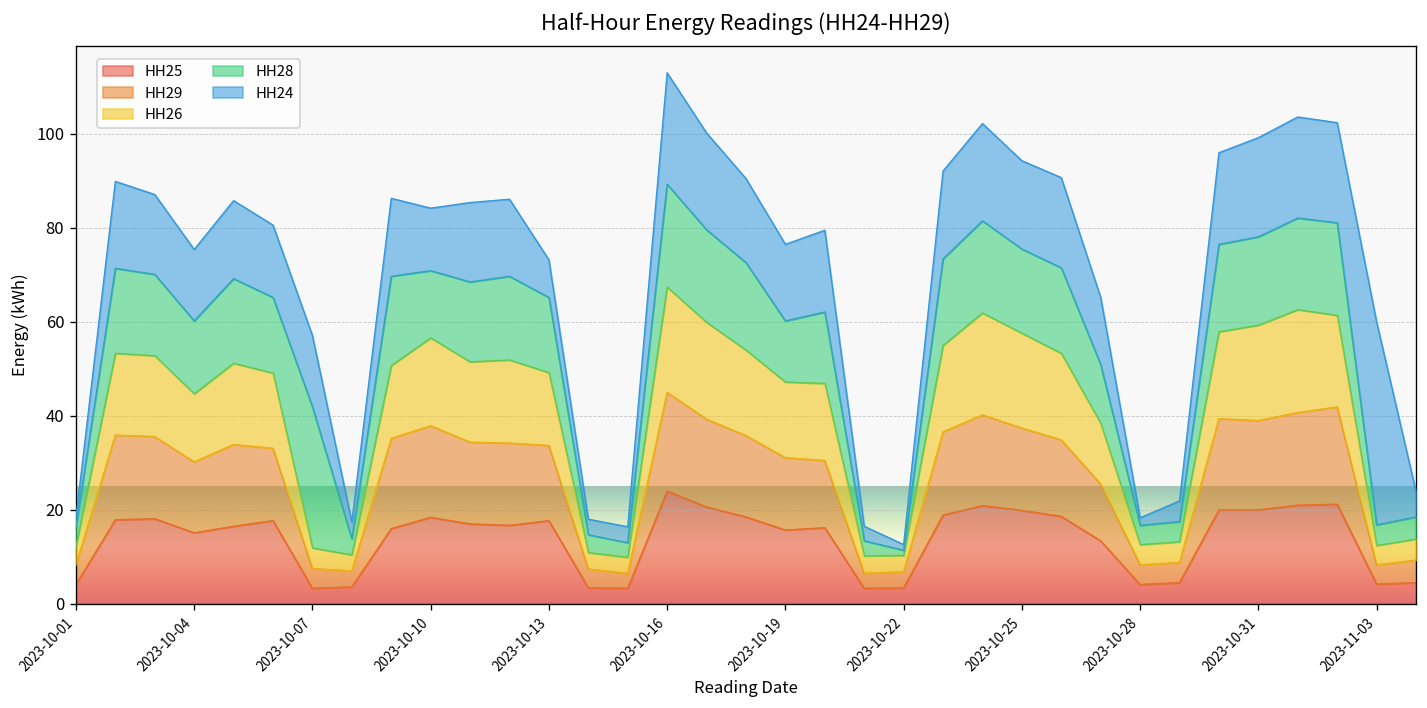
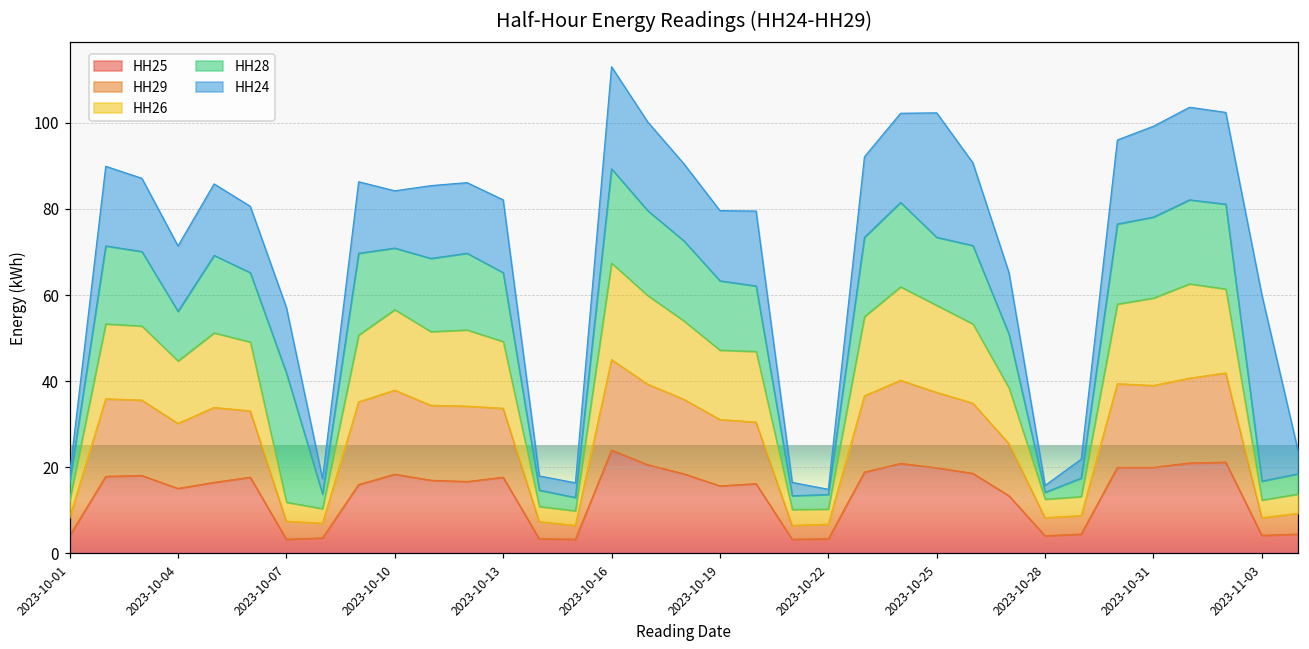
  {
    "HH28": {
      "2023-10-01": 4,
-     "2023-10-04": 16,
+     "2023-10-04": 12,
      "2023-10-07": 30,
      "2023-10-10": 14,
      "2023-10-13": 16,
      "2023-10-16": 22,
-     "2023-10-19": 13,
-     "2023-10-22": 1,
-     "2023-10-25": 18,
-     "2023-10-28": 4,
+     "2023-10-19": 16,
+     "2023-10-22": 3,
+     "2023-10-25": 16,
+     "2023-10-28": 2,
      "2023-10-31": 19,
      "2023-11-03": 4
    },
    "HH24": {
      "2023-10-01": 2,
      "2023-10-04": 15,
      "2023-10-07": 15,
      "2023-10-10": 13,
-     "2023-10-13": 8,
+     "2023-10-13": 17,
      "2023-10-16": 24,
      "2023-10-19": 16,
      "2023-10-22": 1,
-     "2023-10-25": 19,
+     "2023-10-25": 29,
      "2023-10-28": 2,
      "2023-10-31": 21,
      "2023-11-03": 43
    }
  }
